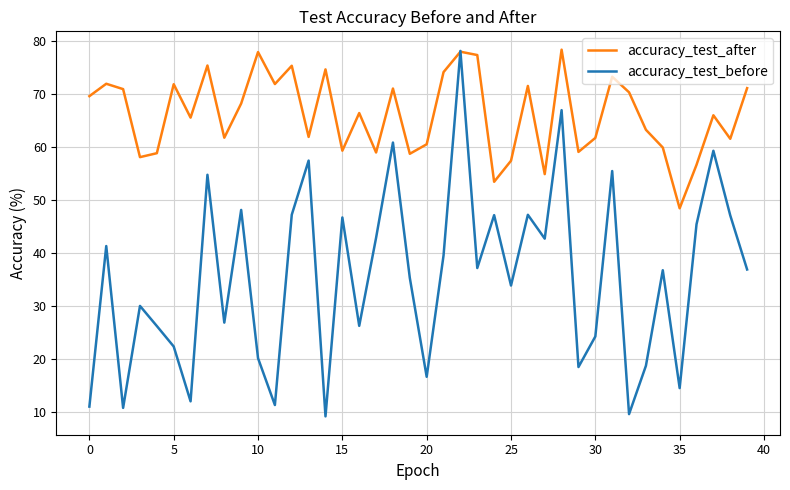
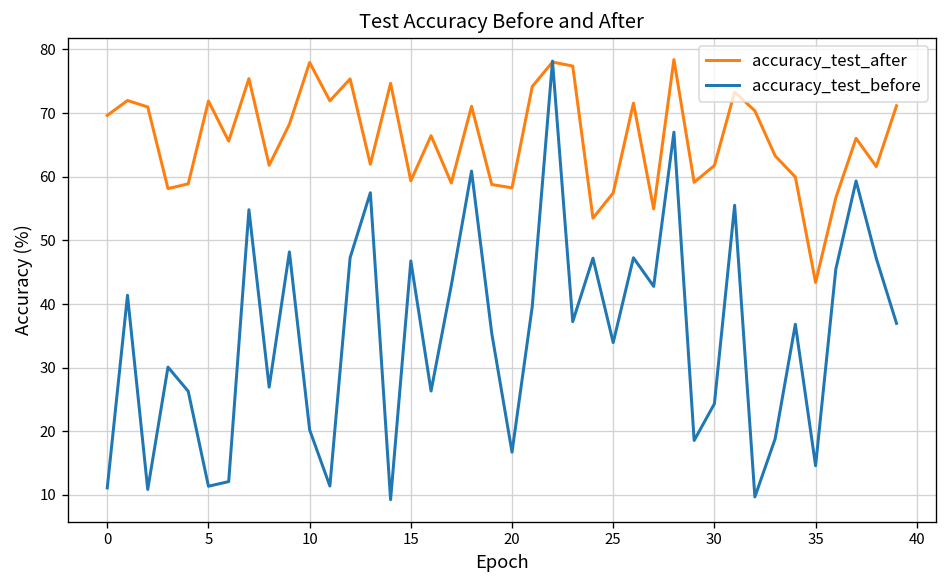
  {
    "accuracy_test_after": {
      "0": 70,
      "5": 72,
      "10": 78,
      "15": 59,
-     "20": 61,
+     "20": 58,
      "25": 57,
      "30": 62,
-     "35": 48
+     "35": 43
    },
    "accuracy_test_before": {
      "0": 11,
-     "5": 22,
+     "5": 11,
      "10": 20,
      "15": 47,
      "20": 17,
      "25": 34,
      "30": 24,
      "35": 15
    }
  }
